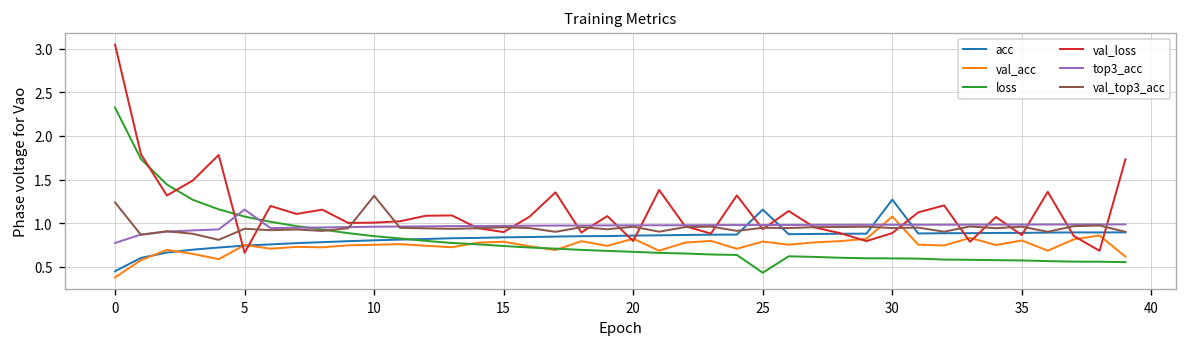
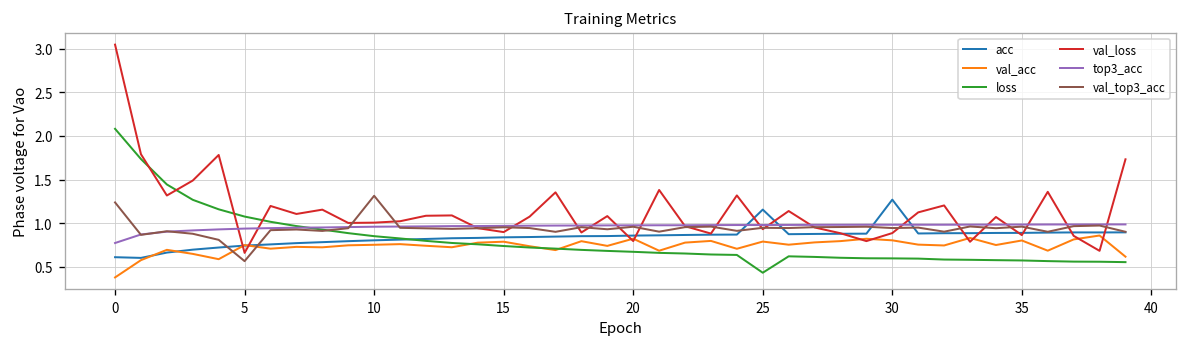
  {
    "acc": {
-     "0": 0.4,
+     "0": 0.6,
      "10": 0.8,
      "15": 0.8,
      "25": 1.2,
      "30": 1.3
    },
    "val_acc": {
      "0": 0.4,
      "10": 0.8,
      "15": 0.8,
      "25": 0.8,
-     "30": 1.1,
+     "30": 0.8,
      "35": 0.8
    },
    "loss": {
-     "0": 2.3,
+     "0": 2.1,
      "5": 1.1,
      "10": 0.9,
      "15": 0.7,
      "20": 0.7,
      "25": 0.4,
      "30": 0.6,
      "35": 0.6
    },
    "val_loss": {
      "0": 3.0,
      "5": 0.7,
      "10": 1.0,
      "15": 0.9,
      "30": 0.9
    },
    "top3_acc": {
      "0": 0.8,
-     "5": 1.2,
+     "5": 0.9,
      "10": 1.0,
      "30": 1.0
    },
    "val_top3_acc": {
      "0": 1.2,
-     "5": 0.9,
+     "5": 0.6,
      "10": 1.3,
      "30": 0.9
    }
  }
